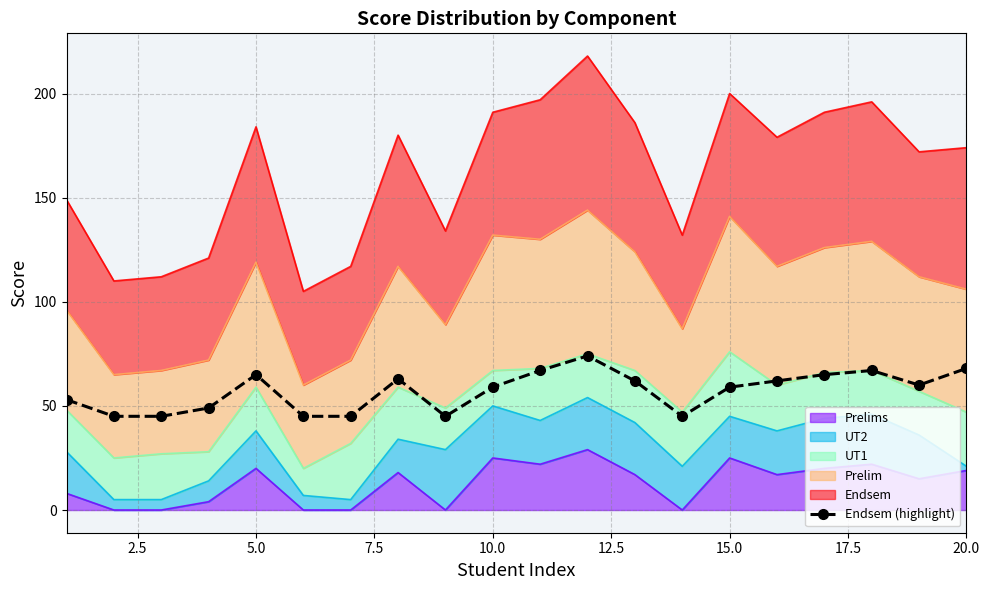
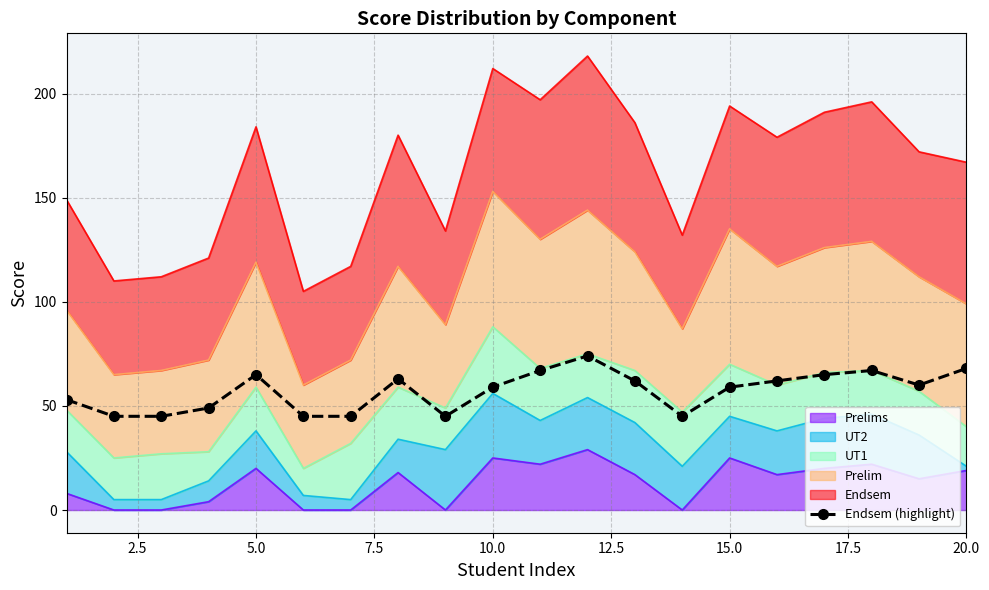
  {
    "Prelims": {
      "5.0": 20,
      "10.0": 25,
      "15.0": 25,
      "20.0": 19
    },
    "UT2": {
      "5.0": 18,
-     "10.0": 25,
+     "10.0": 31,
      "15.0": 20,
      "20.0": 2
    },
    "UT1": {
      "5.0": 21,
-     "10.0": 17,
-     "15.0": 31,
-     "20.0": 26
+     "10.0": 32,
+     "15.0": 25,
+     "20.0": 19
    },
    "Prelim": {
      "5.0": 60,
      "10.0": 65,
      "15.0": 65,
      "20.0": 59
    },
    "Endsem": {
      "5.0": 65,
      "10.0": 59,
      "15.0": 59,
      "20.0": 68
    },
    "Endsem (highlight)": {
      "5.0": 65,
      "10.0": 59,
      "15.0": 59,
      "20.0": 68
    }
  }
